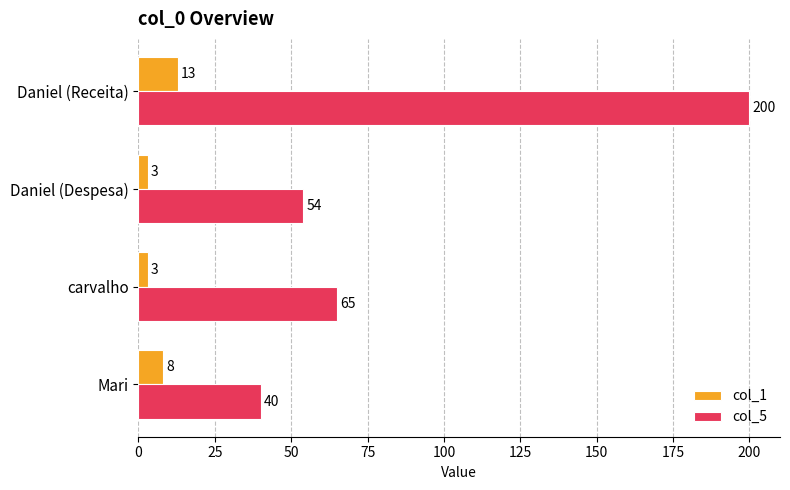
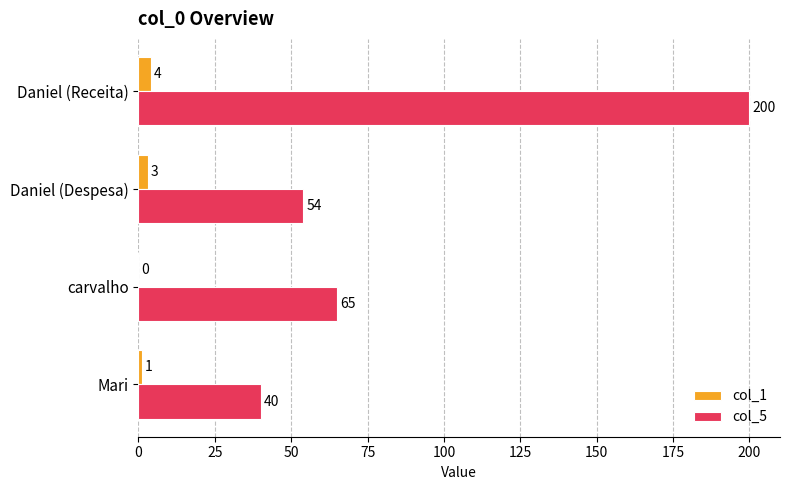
  {
    "col_1": {
-     "Daniel (Receita)": 13,
+     "Daniel (Receita)": 4,
      "Daniel (Despesa)": 3,
-     "carvalho": 3,
-     "Mari": 8
+     "carvalho": 0,
+     "Mari": 1
    },
    "col_5": {
      "Daniel (Receita)": 200,
      "Daniel (Despesa)": 54,
      "carvalho": 65,
      "Mari": 40
    }
  }
